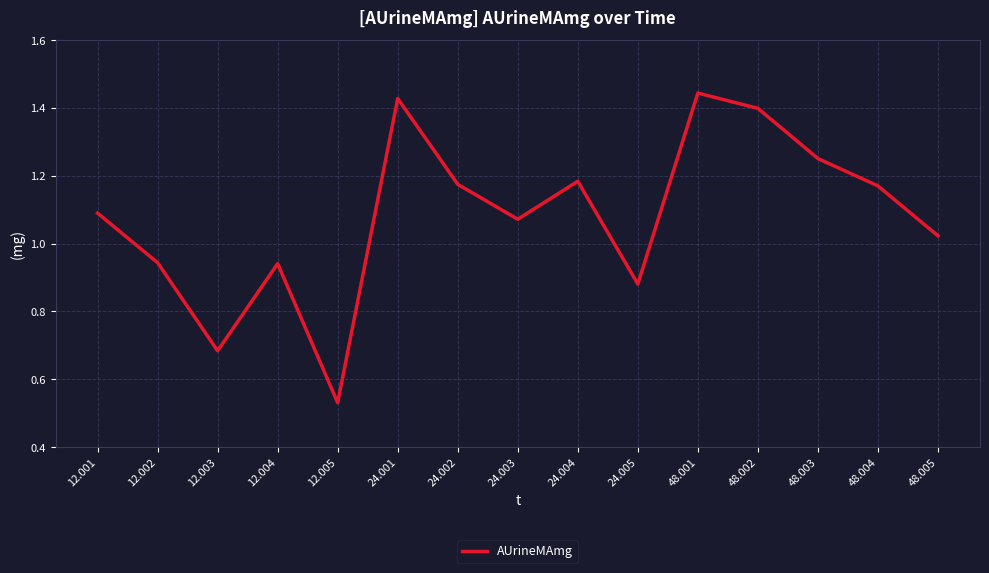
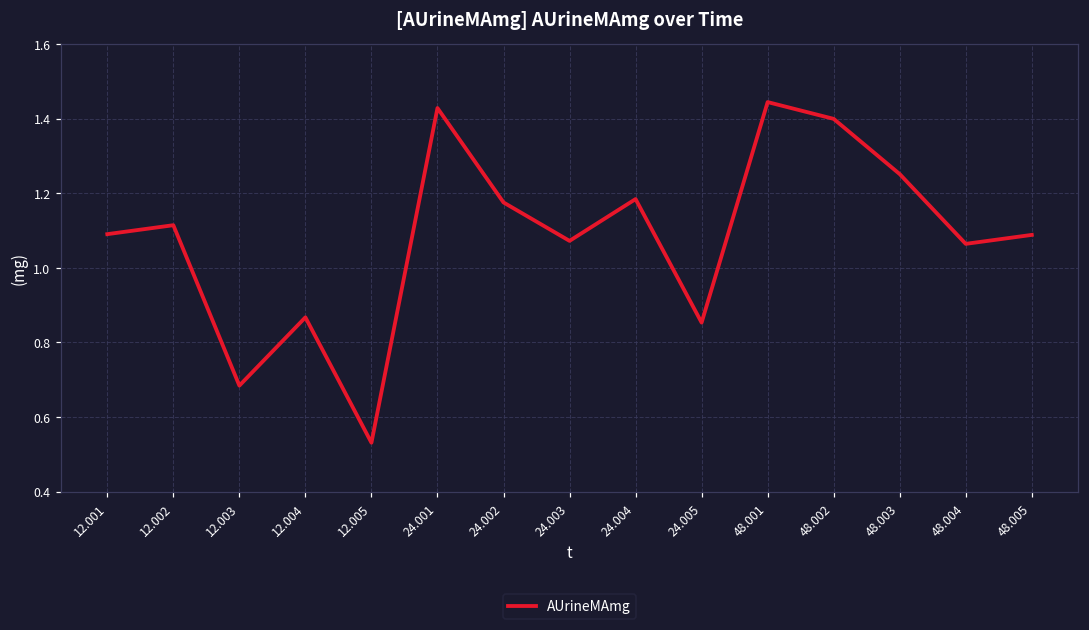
  {
    "12.001": 1.09,
-   "12.002": 0.94,
+   "12.002": 1.11,
    "12.003": 0.68,
-   "12.004": 0.94,
+   "12.004": 0.87,
    "12.005": 0.53,
    "24.001": 1.43,
    "24.002": 1.18,
    "24.003": 1.07,
    "24.004": 1.18,
-   "24.005": 0.88,
+   "24.005": 0.85,
    "48.001": 1.44,
    "48.002": 1.40,
    "48.003": 1.25,
-   "48.004": 1.17,
-   "48.005": 1.02
+   "48.004": 1.06,
+   "48.005": 1.09
  }
